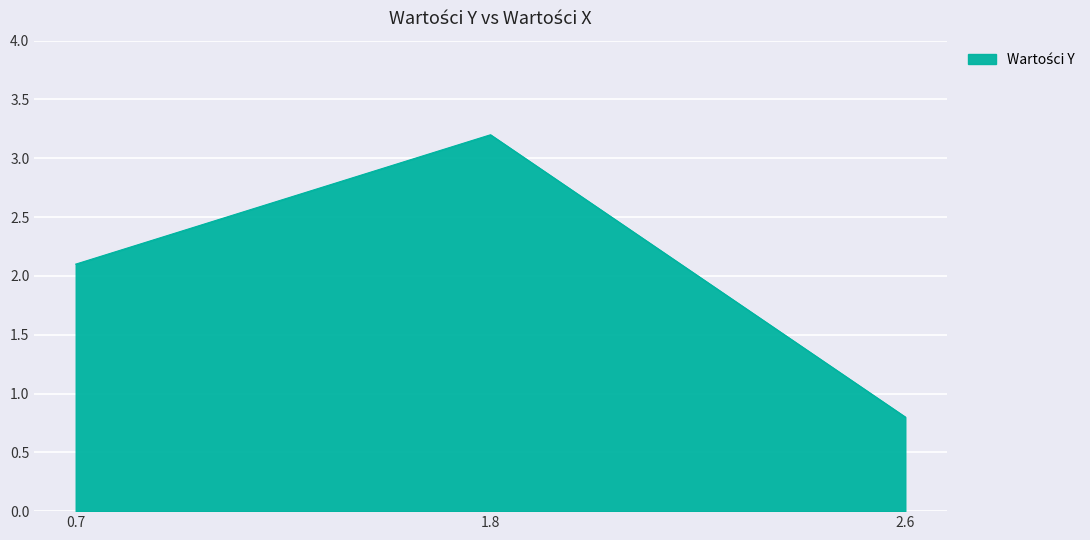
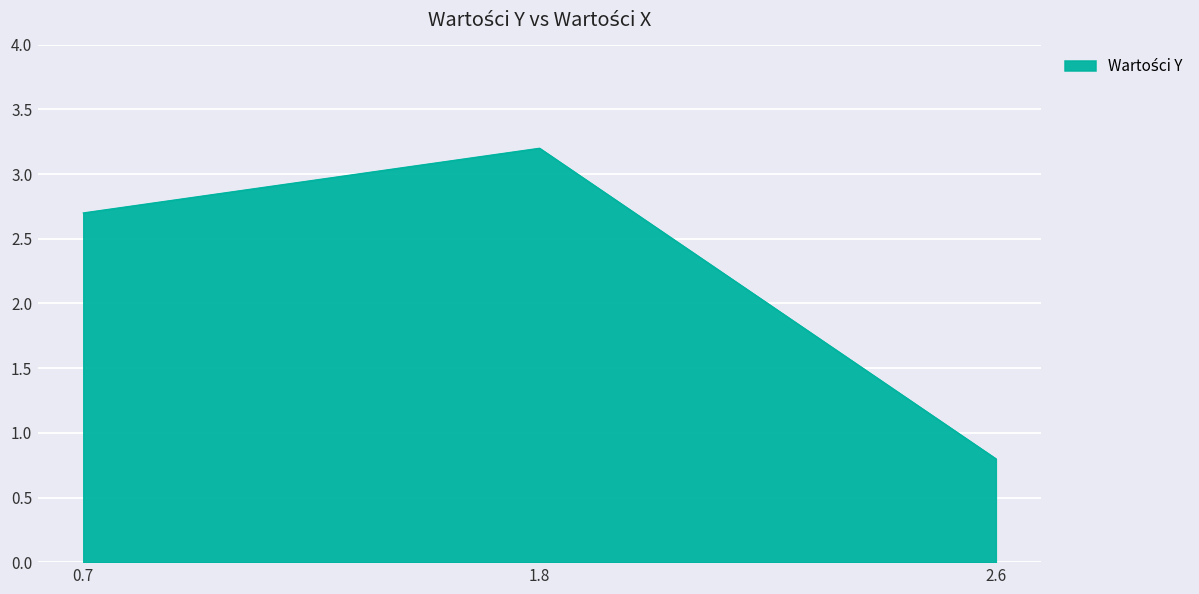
  {
-   "0.7": 2.1,
+   "0.7": 2.7,
    "1.8": 3.2,
    "2.6": 0.8
  }
